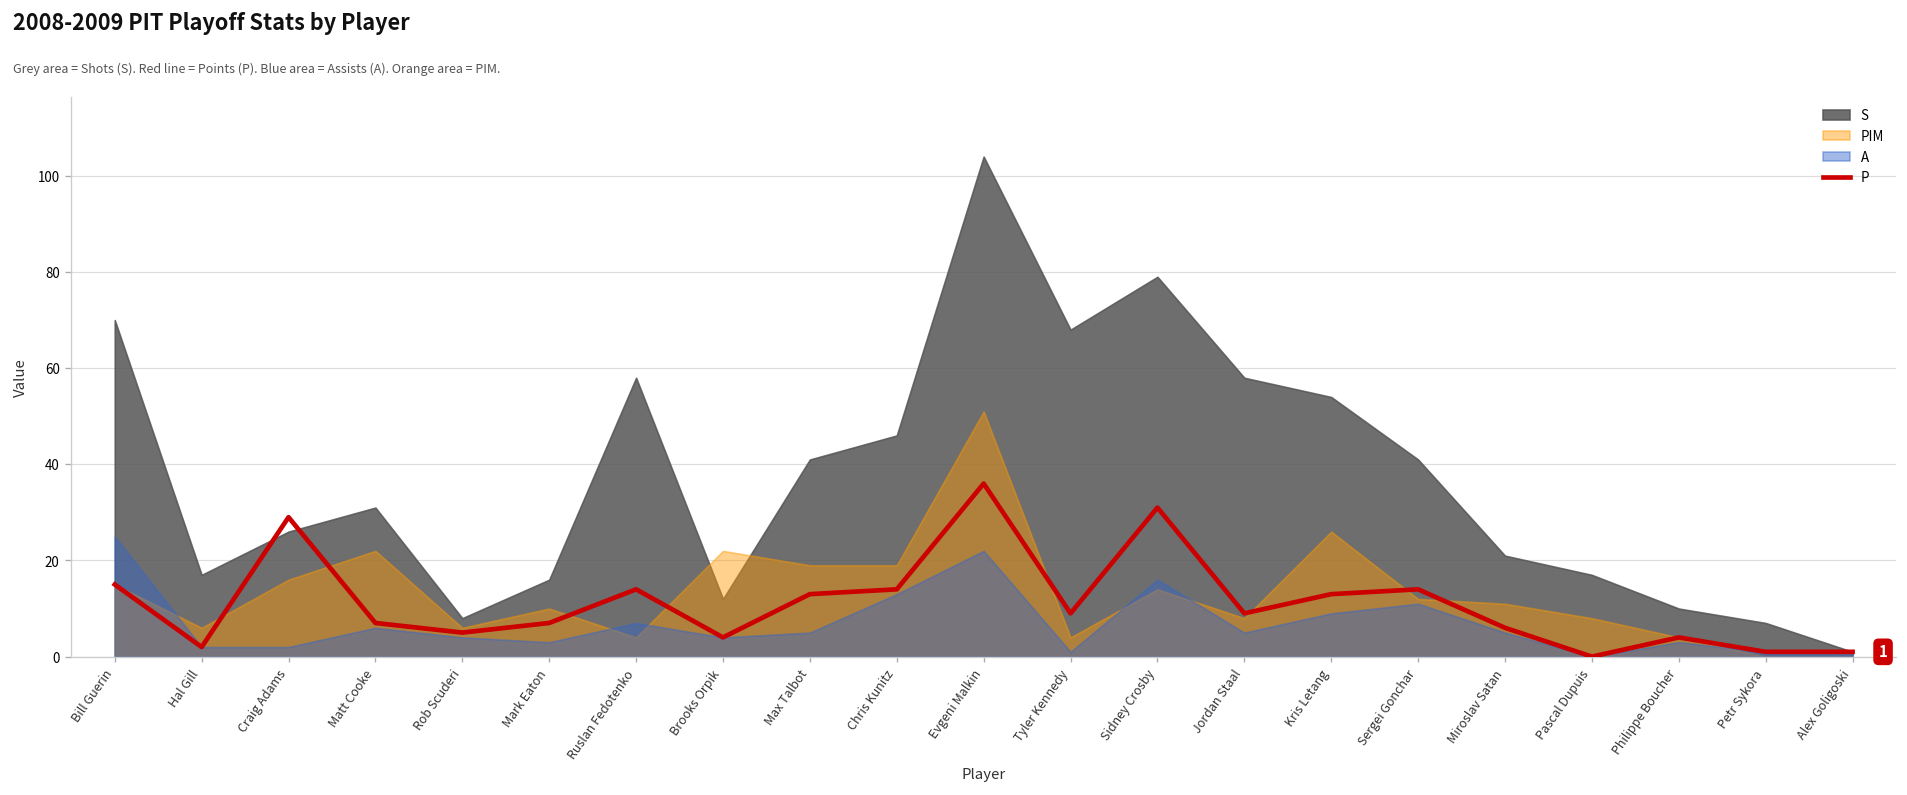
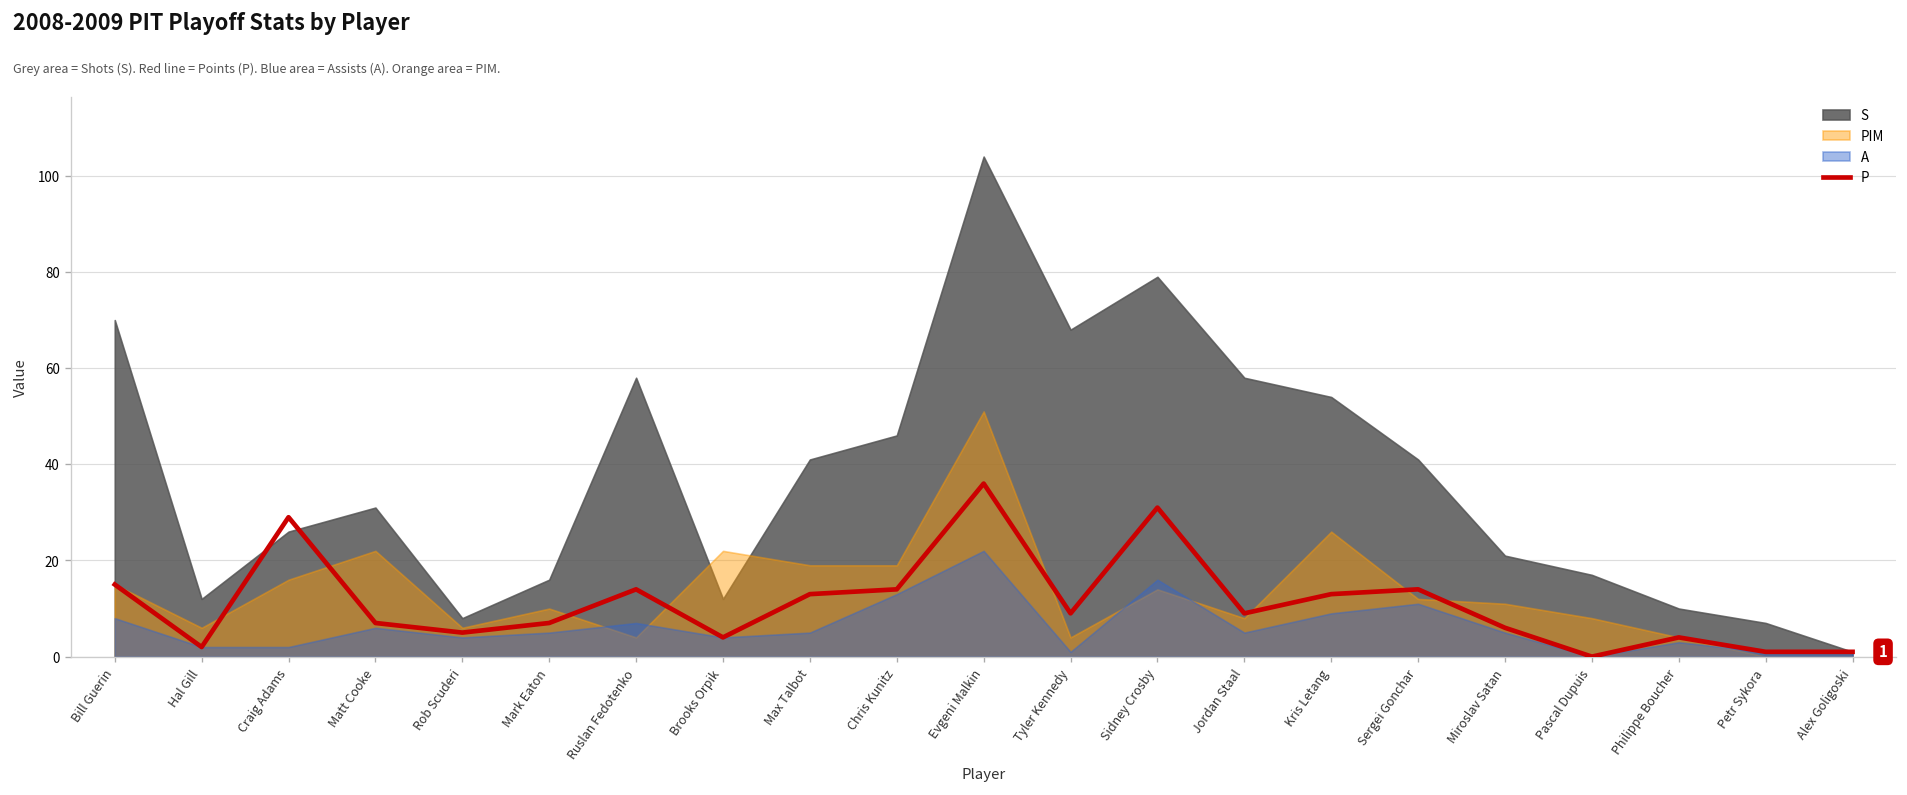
  {
    "S": {
      "Bill Guerin": 70,
-     "Hal Gill": 17,
+     "Hal Gill": 12,
      "Craig Adams": 26,
      "Matt Cooke": 31,
      "Rob Scuderi": 8,
      "Mark Eaton": 16,
      "Ruslan Fedotenko": 58,
      "Brooks Orpik": 12,
      "Max Talbot": 41,
      "Chris Kunitz": 46,
      "Evgeni Malkin": 104,
      "Tyler Kennedy": 68,
      "Sidney Crosby": 79,
      "Jordan Staal": 58,
      "Kris Letang": 54,
      "Sergei Gonchar": 41,
      "Miroslav Satan": 21,
      "Pascal Dupuis": 17,
      "Philippe Boucher": 10,
      "Petr Sykora": 7
    },
    "P": {
      "Craig Adams": 29,
      "Matt Cooke": 7,
      "Rob Scuderi": 5,
      "Mark Eaton": 7,
      "Ruslan Fedotenko": 14,
      "Max Talbot": 13,
      "Chris Kunitz": 14,
      "Evgeni Malkin": 36,
      "Tyler Kennedy": 9,
      "Sidney Crosby": 31,
      "Jordan Staal": 9,
      "Kris Letang": 13,
      "Sergei Gonchar": 14,
      "Miroslav Satan": 6
    },
    "PIM": {
      "Hal Gill": 6,
      "Craig Adams": 16,
      "Matt Cooke": 22,
      "Rob Scuderi": 6,
      "Mark Eaton": 10,
      "Ruslan Fedotenko": 4,
      "Brooks Orpik": 22,
      "Max Talbot": 19,
      "Chris Kunitz": 19,
      "Evgeni Malkin": 51,
      "Tyler Kennedy": 4,
      "Sidney Crosby": 14,
      "Jordan Staal": 8,
      "Kris Letang": 26,
      "Sergei Gonchar": 12,
      "Miroslav Satan": 11,
      "Pascal Dupuis": 8,
      "Petr Sykora": 0
    },
    "A": {
-     "Bill Guerin": 25,
+     "Bill Guerin": 8,
      "Craig Adams": 2,
      "Matt Cooke": 6,
      "Rob Scuderi": 4,
-     "Mark Eaton": 3,
+     "Mark Eaton": 5,
      "Ruslan Fedotenko": 7,
      "Max Talbot": 5,
      "Chris Kunitz": 13,
      "Evgeni Malkin": 22,
      "Tyler Kennedy": 1,
      "Sidney Crosby": 16,
      "Jordan Staal": 5,
      "Kris Letang": 9,
      "Sergei Gonchar": 11,
      "Miroslav Satan": 5,
      "Philippe Boucher": 3
    }
  }
